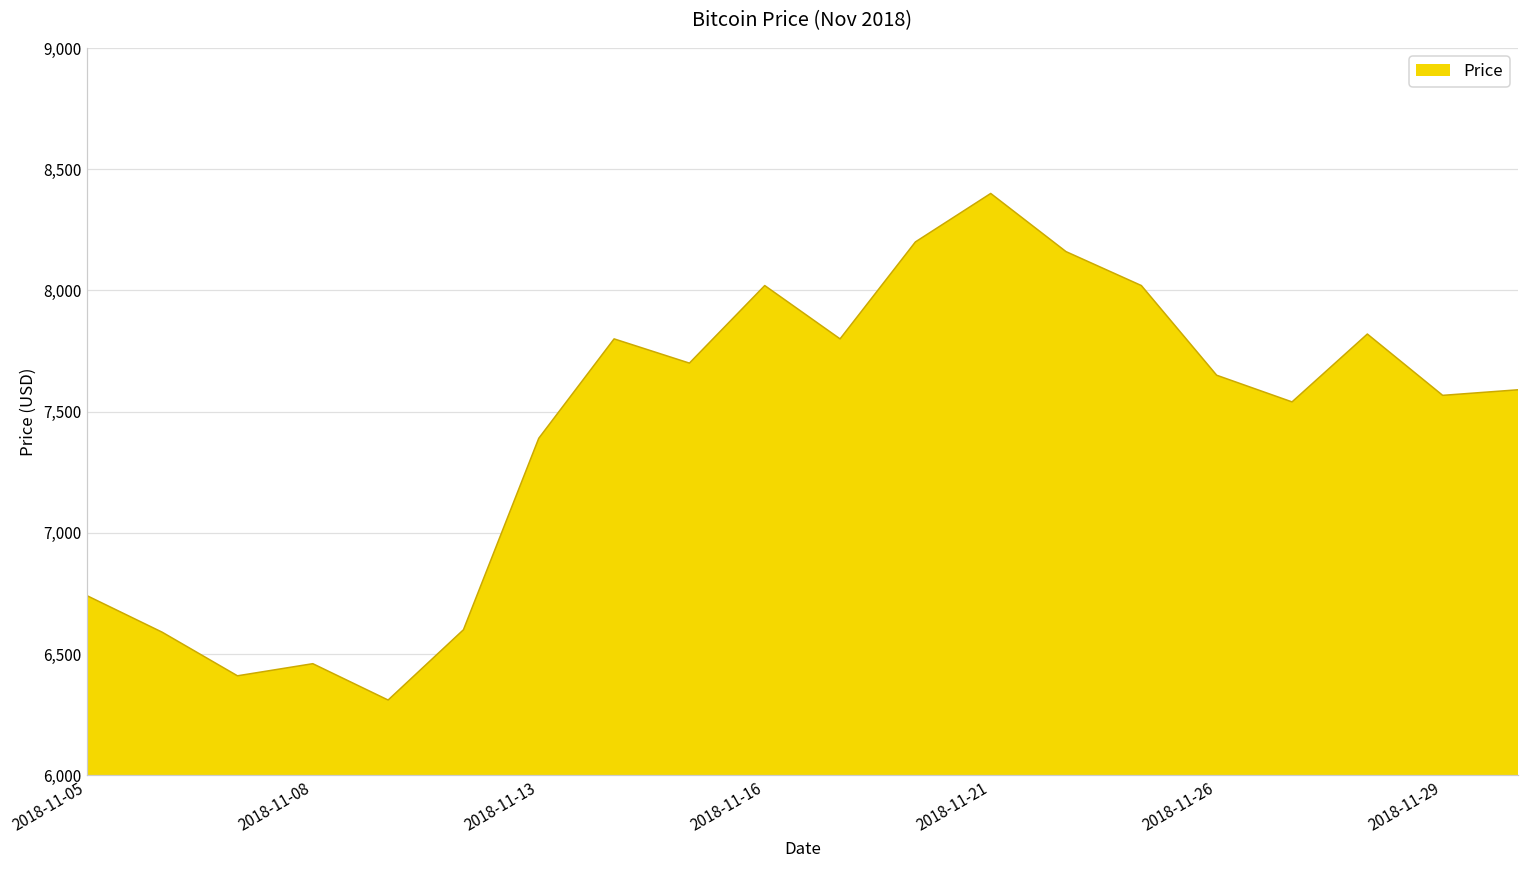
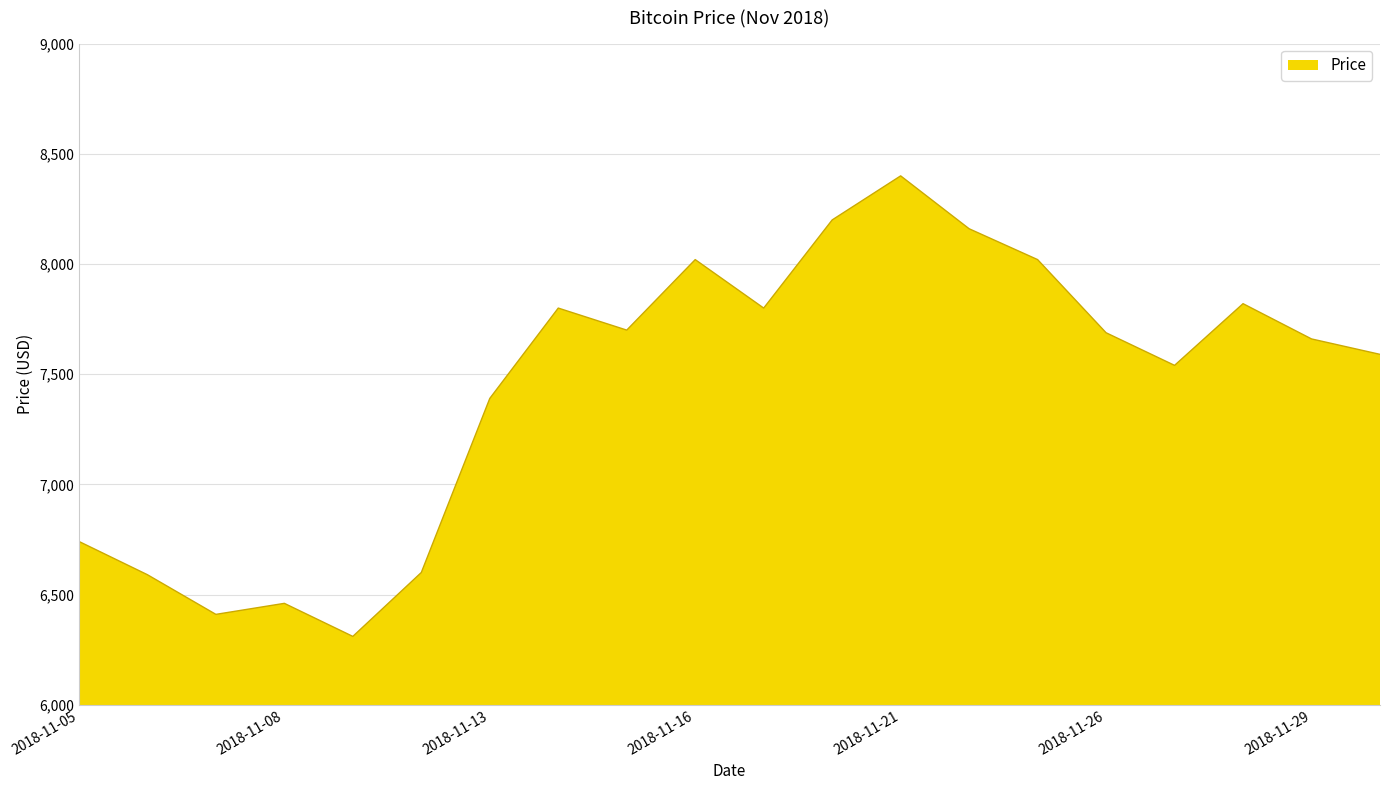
  {
    "2018-11-05": "6,740",
    "2018-11-08": "6,460",
    "2018-11-13": "7,390",
    "2018-11-16": "8,020",
    "2018-11-21": "8,400",
-   "2018-11-26": "7,650",
-   "2018-11-29": "7,570"
+   "2018-11-26": "7,690",
+   "2018-11-29": "7,660"
  }
